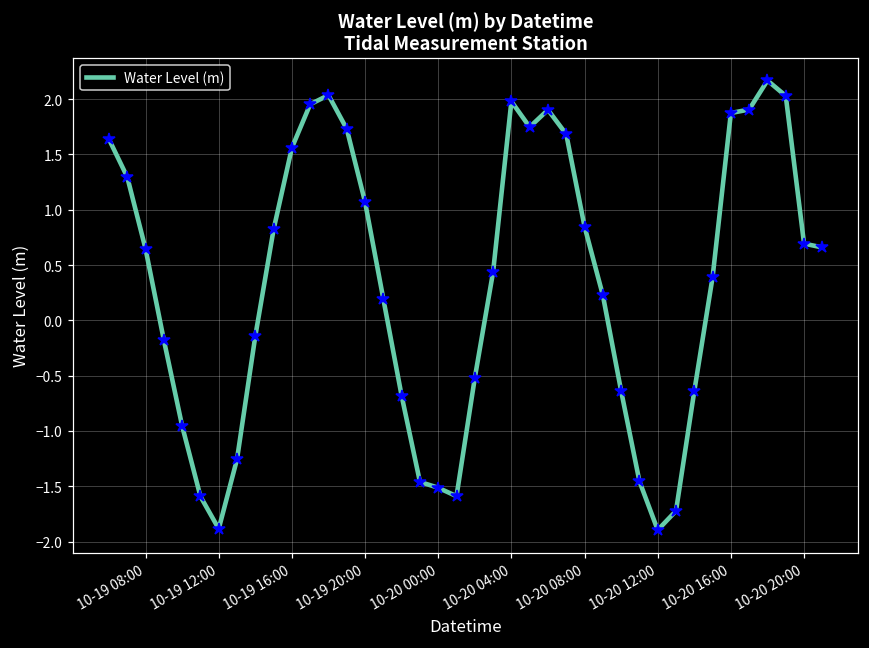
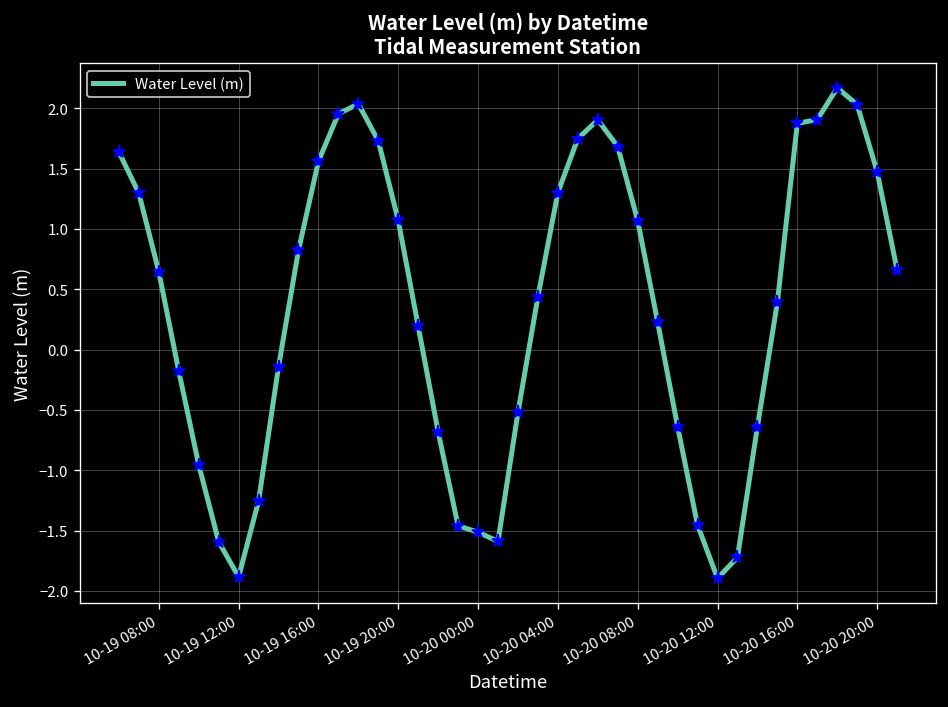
  {
    "10-19 08:00": 0.65,
    "10-19 12:00": -1.89,
    "10-19 16:00": 1.56,
    "10-19 20:00": 1.07,
    "10-20 00:00": -1.51,
-   "10-20 04:00": 1.98,
-   "10-20 08:00": 0.85,
+   "10-20 04:00": 1.30,
+   "10-20 08:00": 1.07,
    "10-20 12:00": -1.90,
    "10-20 16:00": 1.87,
-   "10-20 20:00": 0.69
+   "10-20 20:00": 1.47
  }
